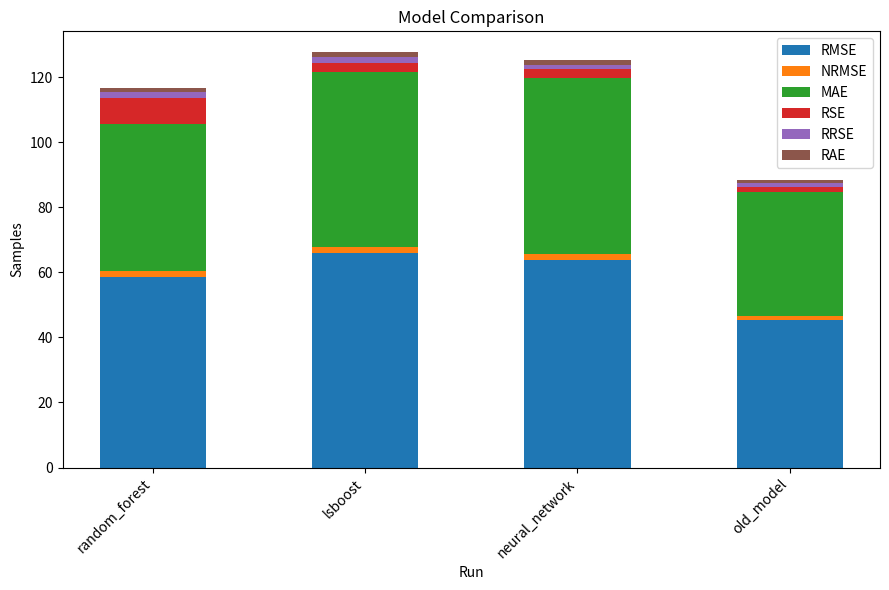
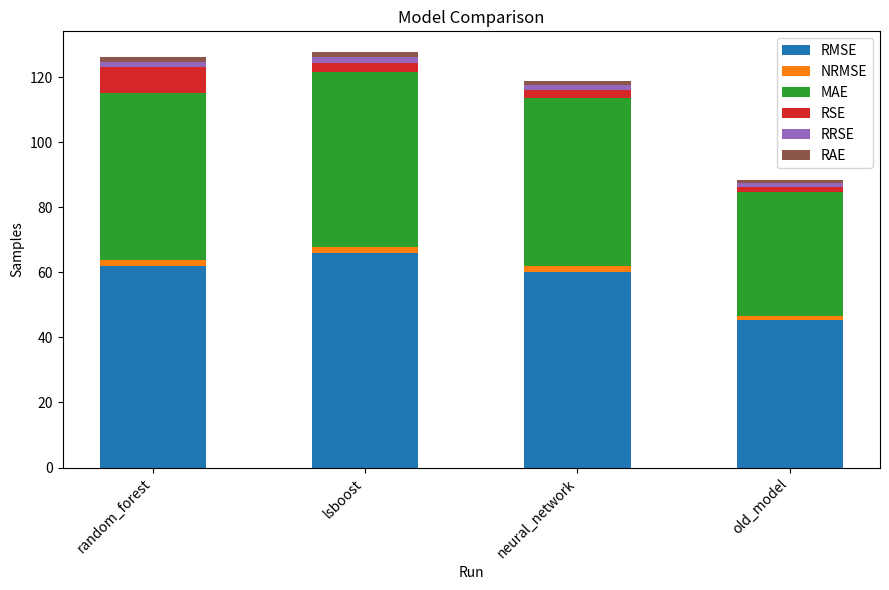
  {
    "RMSE": {
-     "random_forest": 58,
+     "random_forest": 62,
      "lsboost": 66,
-     "neural_network": 64,
+     "neural_network": 60,
      "old_model": 45
    },
    "NRMSE": {
      "random_forest": 2,
      "lsboost": 2,
      "neural_network": 2,
      "old_model": 1
    },
    "MAE": {
-     "random_forest": 45,
+     "random_forest": 51,
      "lsboost": 54,
-     "neural_network": 54,
+     "neural_network": 52,
      "old_model": 38
    },
    "RSE": {
      "random_forest": 8,
      "lsboost": 3,
      "neural_network": 3,
      "old_model": 2
    },
    "RRSE": {
      "random_forest": 2,
      "lsboost": 2,
      "neural_network": 1,
      "old_model": 1
    },
    "RAE": {
      "random_forest": 1,
      "lsboost": 2,
      "neural_network": 1,
      "old_model": 1
    }
  }
